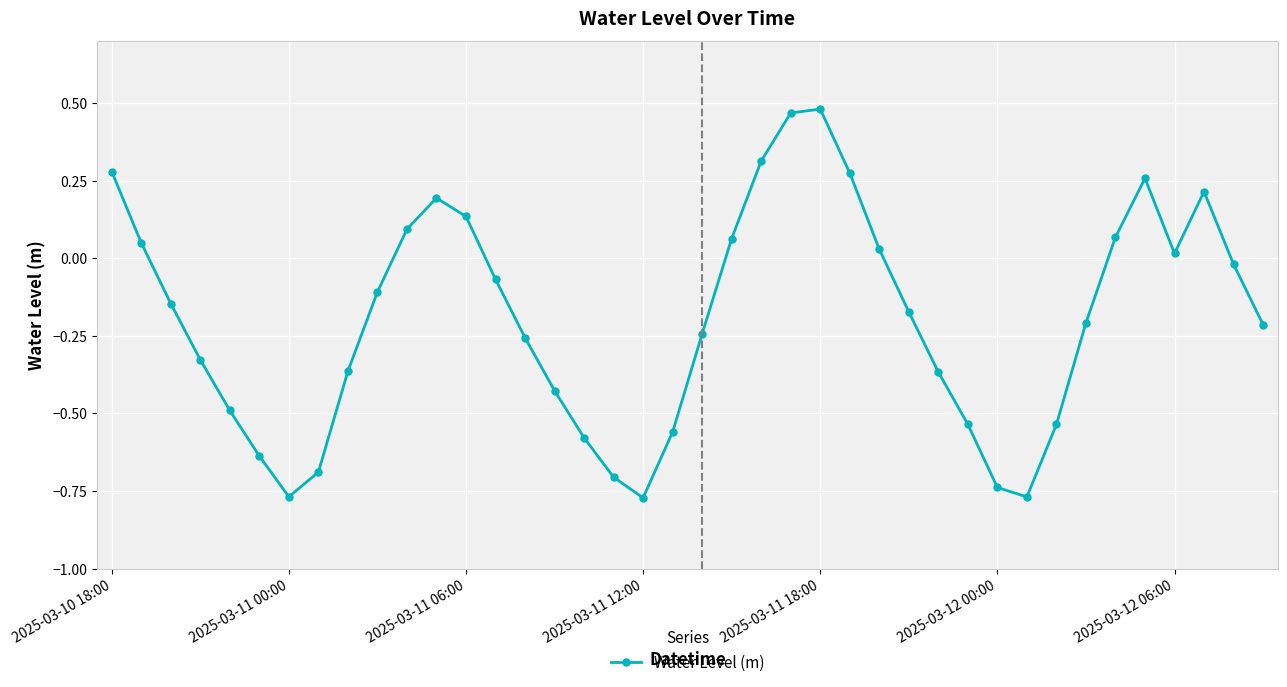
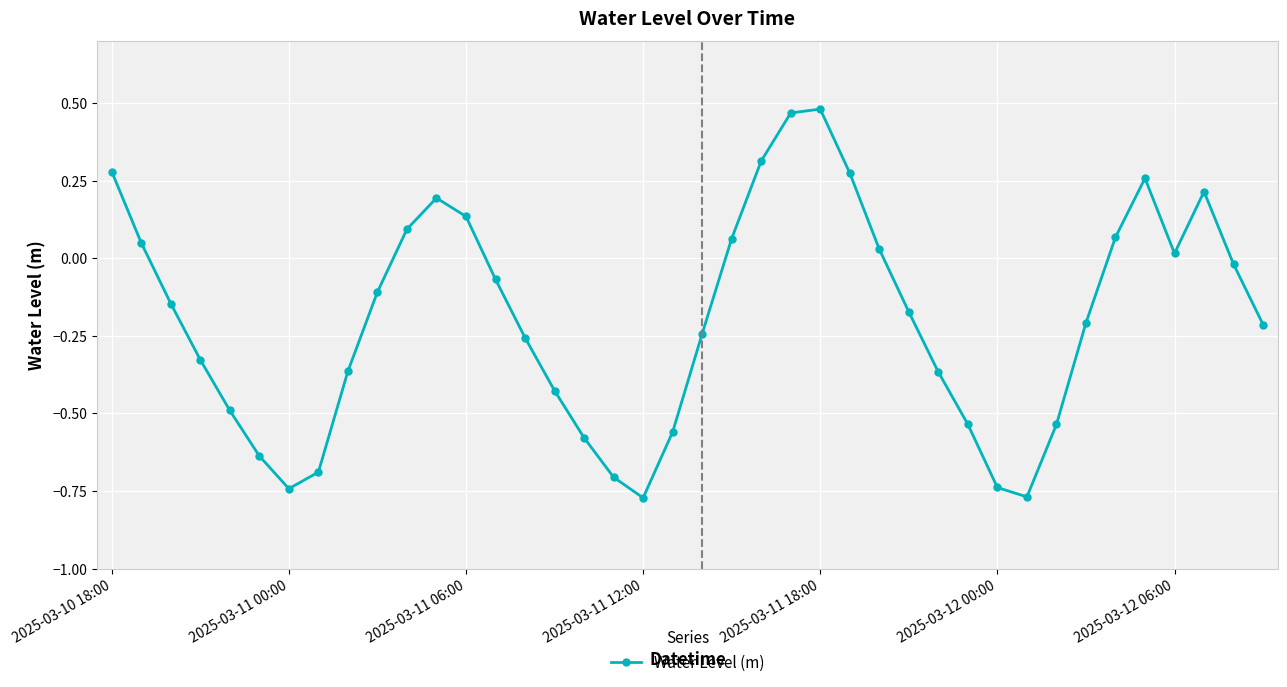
  {
    "2025-03-10 18:00": 0.28,
-   "2025-03-11 00:00": -0.77,
+   "2025-03-11 00:00": -0.74,
    "2025-03-11 06:00": 0.14,
    "2025-03-11 12:00": -0.77,
    "2025-03-11 18:00": 0.48,
    "2025-03-12 00:00": -0.74,
    "2025-03-12 06:00": 0.02
  }
